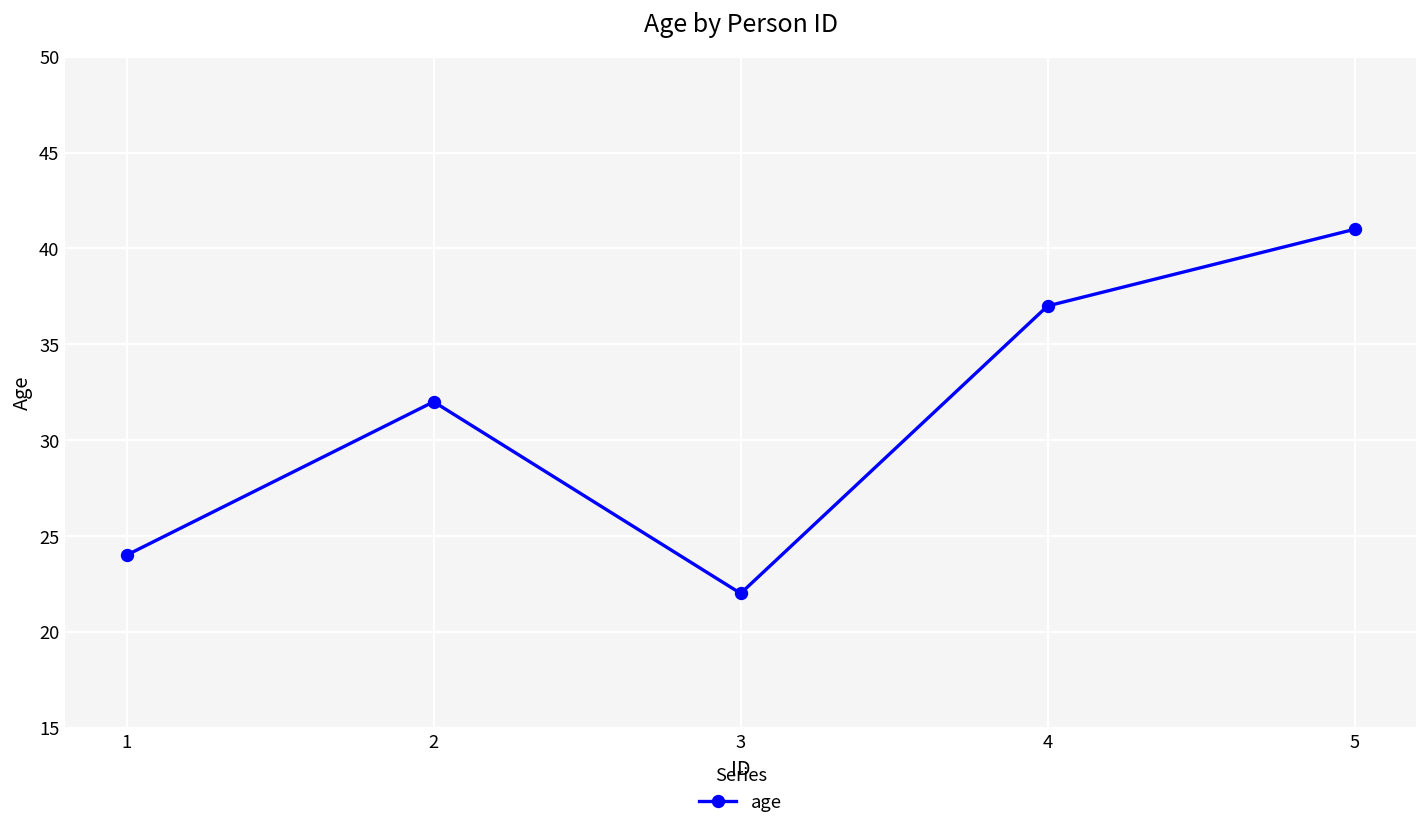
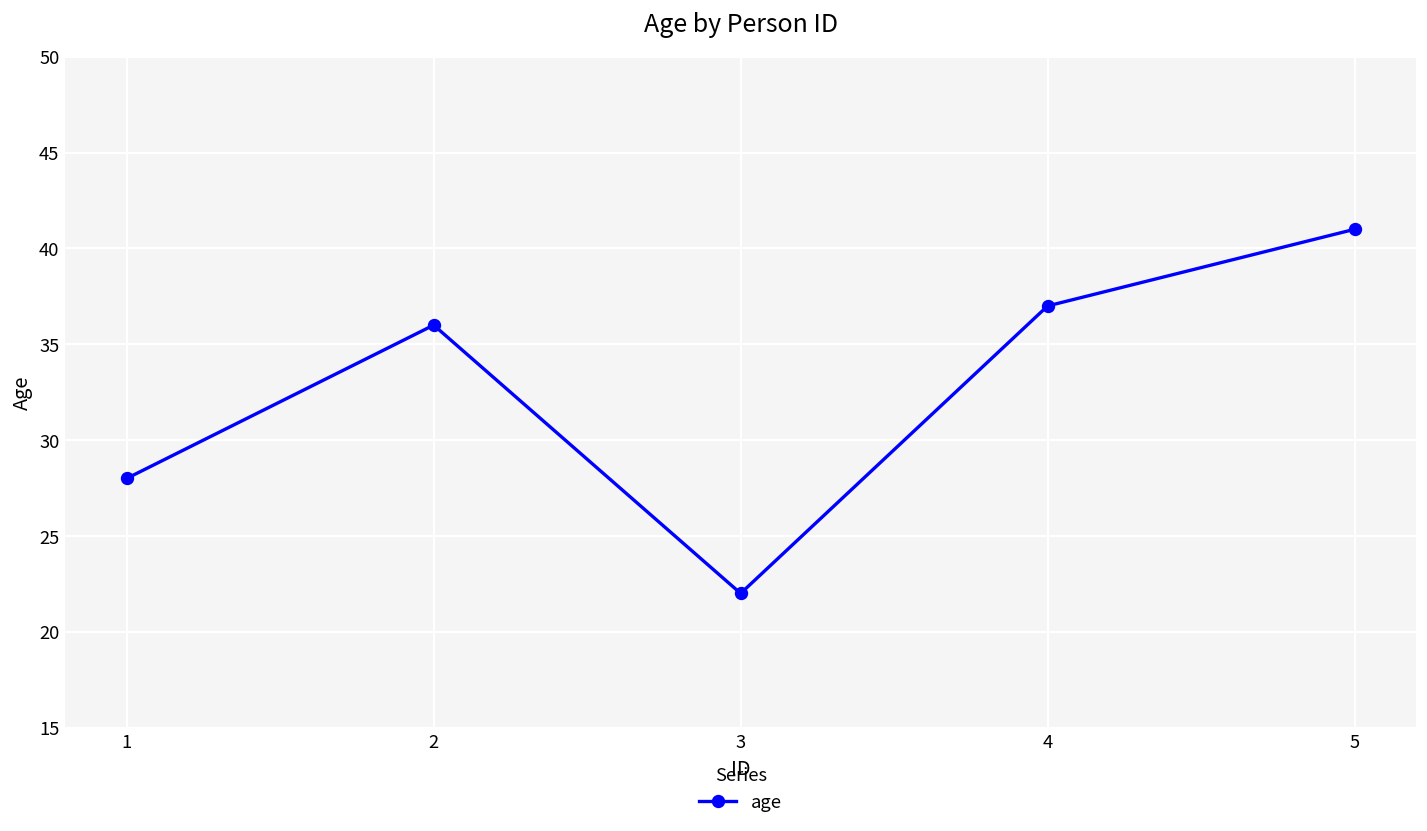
  {
-   "1": 24,
-   "2": 32,
+   "1": 28,
+   "2": 36,
    "3": 22,
    "4": 37,
    "5": 41
  }
